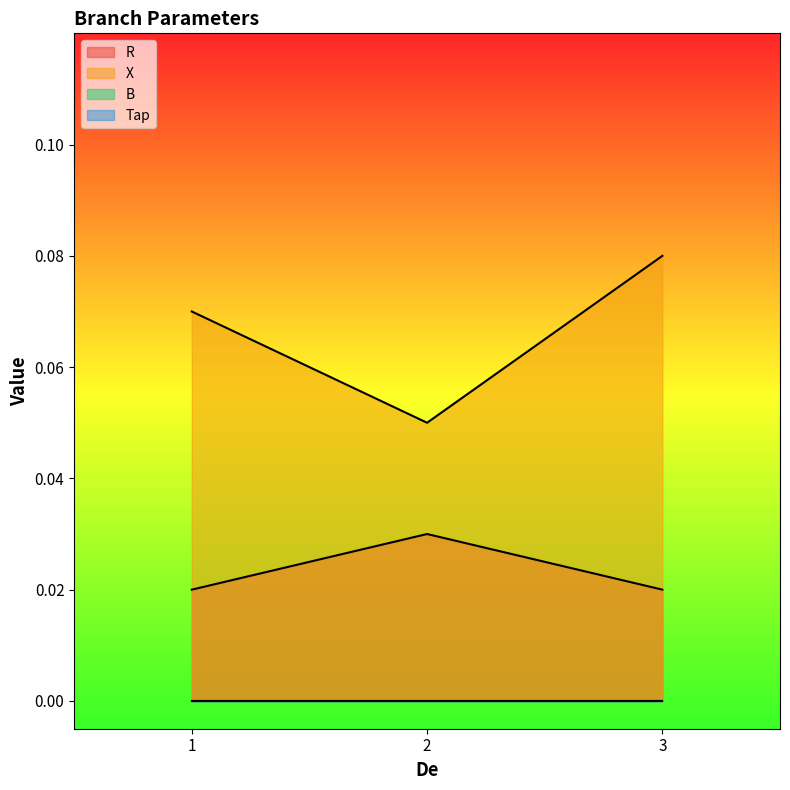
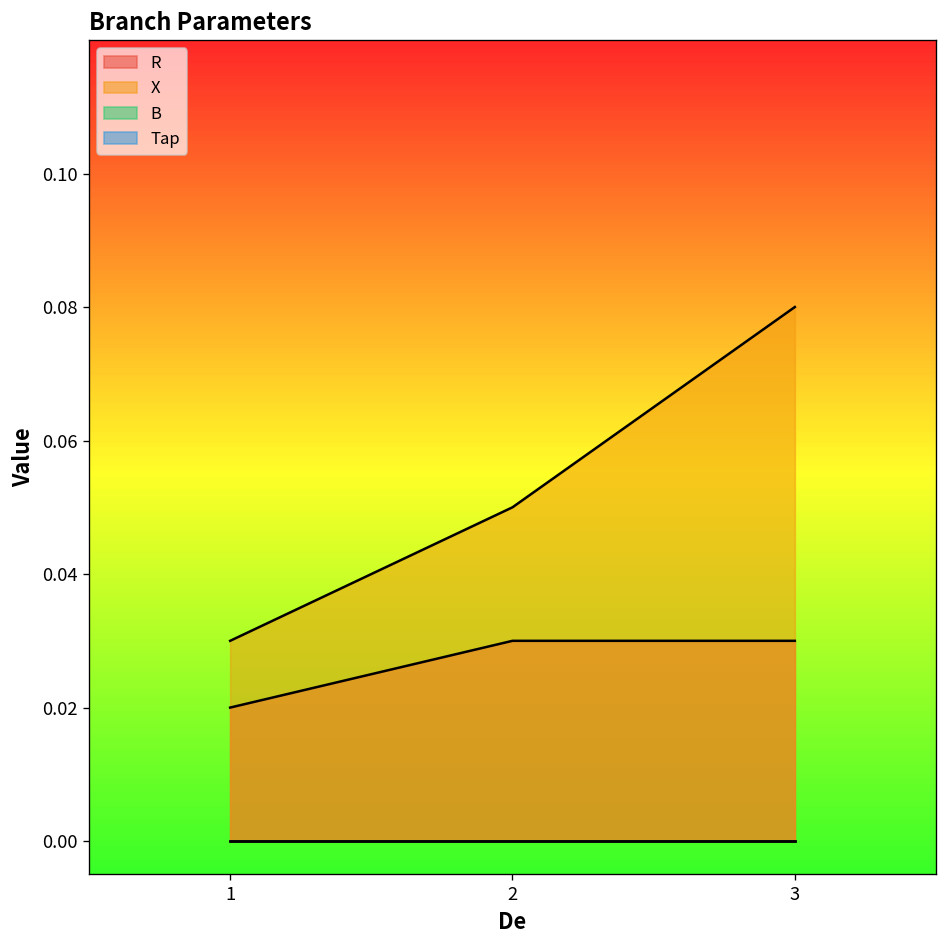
  {
    "R": {
      "1": 0.02,
      "2": 0.03,
-     "3": 0.02
+     "3": 0.03
    },
    "X": {
-     "1": 0.07,
+     "1": 0.03,
      "2": 0.05,
      "3": 0.08
    },
    "Tap": {
      "1": 0.00,
      "2": 0.00,
      "3": 0.00
    }
  }
